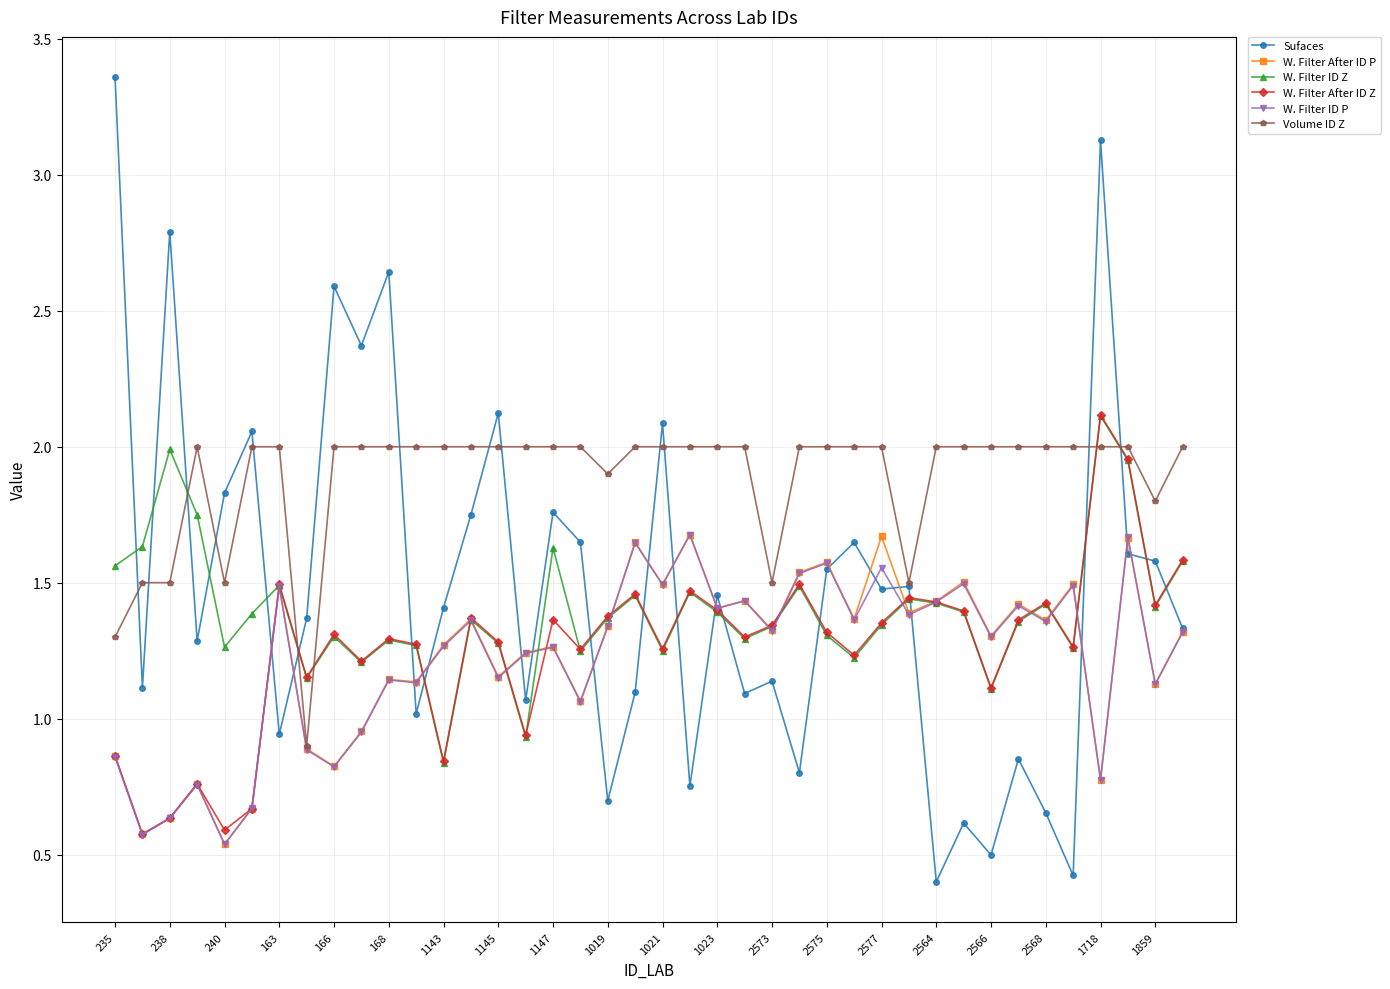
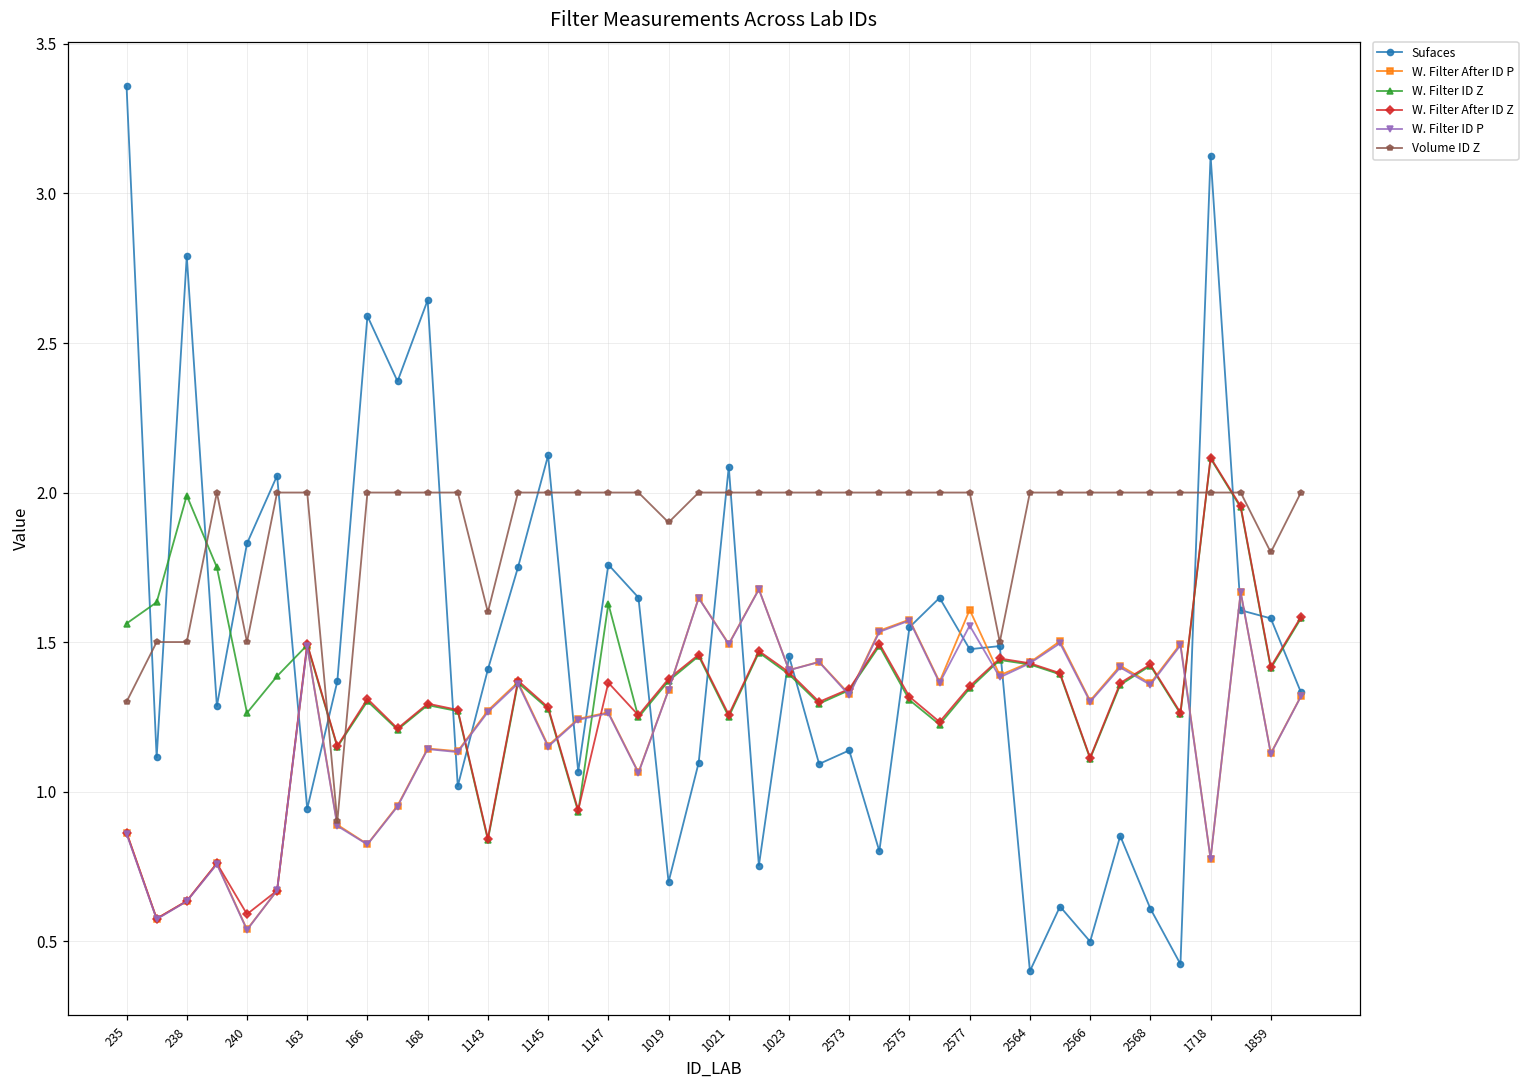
  {
    "Sufaces": {
      "235": 3.36,
      "238": 2.79,
      "240": 1.83,
      "163": 0.94,
      "166": 2.59,
      "168": 2.64,
      "1143": 1.41,
      "1145": 2.12,
      "1147": 1.76,
      "1019": 0.70,
      "1021": 2.09,
      "1023": 1.45,
      "2573": 1.14,
      "2575": 1.55,
      "2577": 1.48,
      "2564": 0.40,
      "2566": 0.50,
-     "2568": 0.65,
+     "2568": 0.61,
      "1718": 3.13,
      "1859": 1.58
    },
    "W. Filter After ID P": {
-     "2577": 1.67
+     "2577": 1.61
    },
    "W. Filter ID Z": {
      "235": 1.56,
      "238": 1.99,
      "240": 1.26,
      "1147": 1.63,
      "2575": 1.31
    },
    "W. Filter After ID Z": {
      "240": 0.59,
      "1147": 1.36,
      "2575": 1.32
    },
    "W. Filter ID P": {
      "2577": 1.56
    },
    "Volume ID Z": {
      "235": 1.3,
      "238": 1.5,
      "240": 1.5,
      "163": 2.0,
      "166": 2.0,
      "168": 2.0,
-     "1143": 2.0,
+     "1143": 1.6,
      "1145": 2.0,
      "1147": 2.0,
      "1019": 1.9,
      "1021": 2.0,
      "1023": 2.0,
-     "2573": 1.5,
+     "2573": 2.0,
      "2575": 2.0,
      "2577": 2.0,
      "2564": 2.0,
      "2566": 2.0,
      "2568": 2.0,
      "1718": 2.0,
      "1859": 1.8
    }
  }
